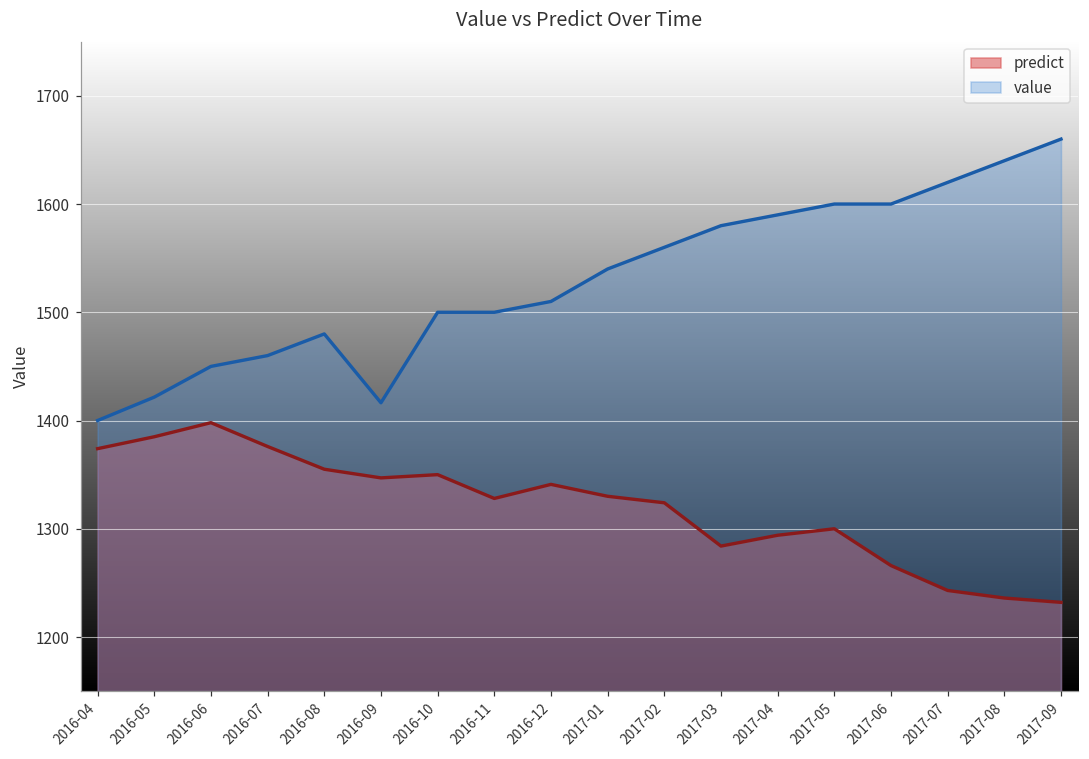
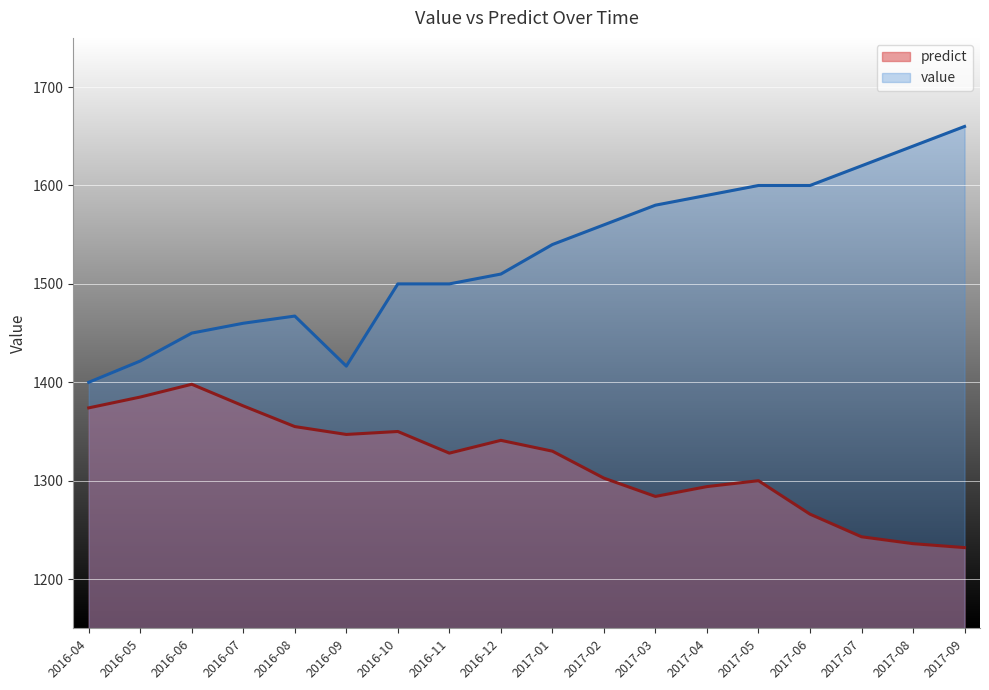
  {
    "value": {
      "2016-04": 1400,
      "2016-05": 1420,
      "2016-06": 1450,
      "2016-07": 1460,
-     "2016-08": 1480,
+     "2016-08": 1470,
      "2016-09": 1420,
      "2016-10": 1500,
      "2016-11": 1500,
      "2016-12": 1510,
      "2017-01": 1540,
      "2017-02": 1560,
      "2017-03": 1580,
      "2017-04": 1590,
      "2017-05": 1600,
      "2017-06": 1600,
      "2017-07": 1620,
      "2017-08": 1640,
      "2017-09": 1660
    },
    "predict": {
      "2016-04": 1370,
      "2016-05": 1390,
      "2016-06": 1400,
      "2016-07": 1380,
      "2016-08": 1360,
      "2016-09": 1350,
      "2016-10": 1350,
      "2016-11": 1330,
      "2016-12": 1340,
      "2017-01": 1330,
-     "2017-02": 1320,
+     "2017-02": 1300,
      "2017-03": 1280,
      "2017-04": 1290,
      "2017-05": 1300,
      "2017-06": 1270,
      "2017-07": 1240,
      "2017-08": 1240,
      "2017-09": 1230
    }
  }
